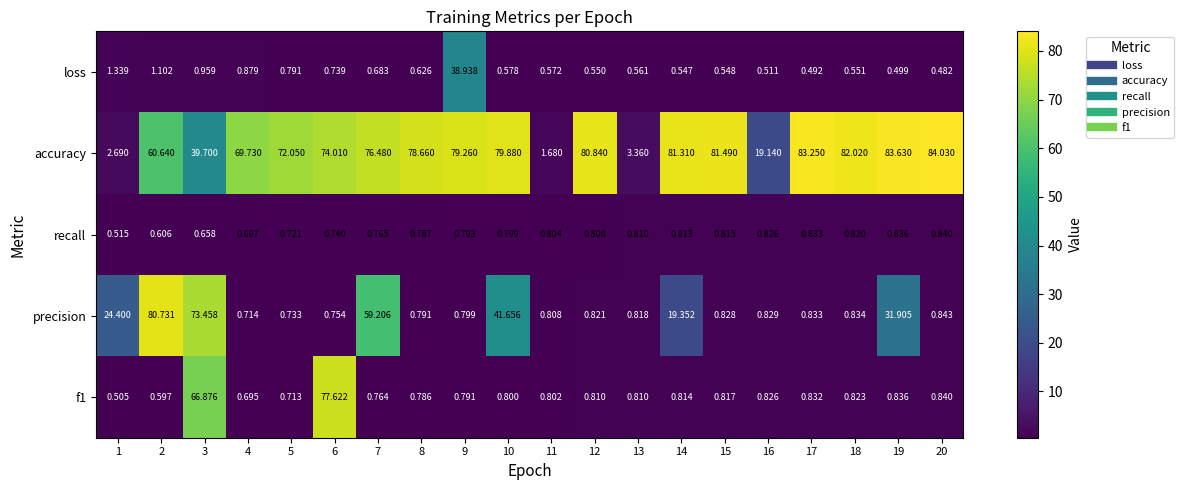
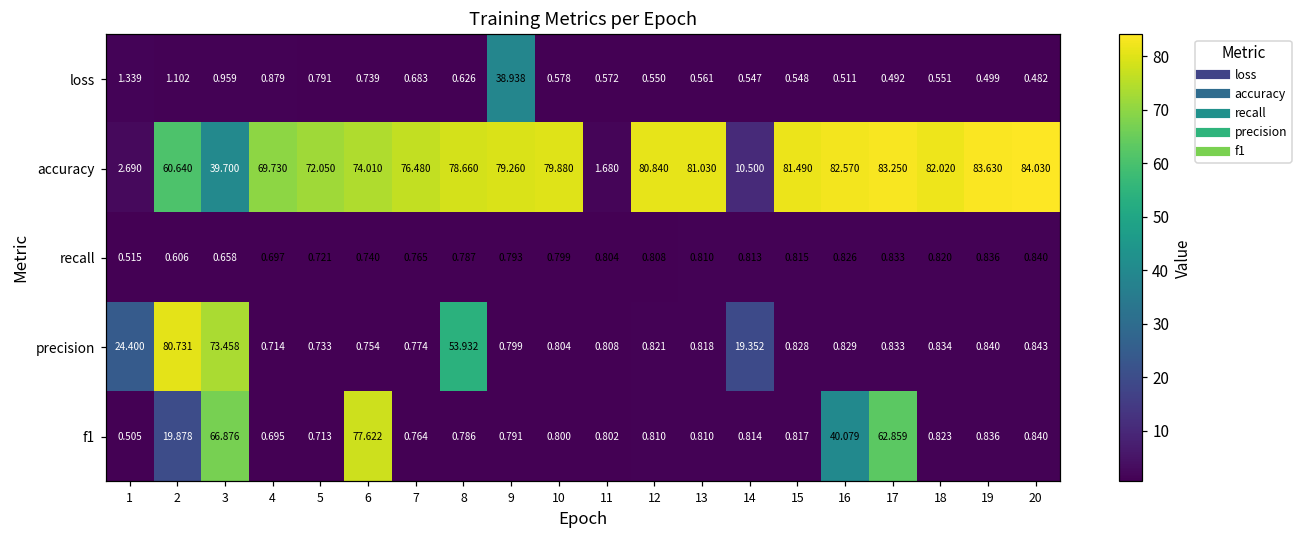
  {
    "loss": {
      "1": 1.339,
      "2": 1.102,
      "3": 0.959,
      "4": 0.879,
      "5": 0.791,
      "6": 0.739,
      "7": 0.683,
      "8": 0.626,
      "9": 38.938,
      "10": 0.578,
      "11": 0.572,
      "12": 0.550,
      "13": 0.561,
      "14": 0.547,
      "15": 0.548,
      "16": 0.511,
      "17": 0.492,
      "18": 0.551,
      "19": 0.499,
      "20": 0.482
    },
    "accuracy": {
      "1": 2.690,
      "2": 60.640,
      "3": 39.700,
      "4": 69.730,
      "5": 72.050,
      "6": 74.010,
      "7": 76.480,
      "8": 78.660,
      "9": 79.260,
      "10": 79.880,
      "11": 1.680,
      "12": 80.840,
-     "13": 3.360,
-     "14": 81.310,
+     "13": 81.030,
+     "14": 10.500,
      "15": 81.490,
-     "16": 19.140,
+     "16": 82.570,
      "17": 83.250,
      "18": 82.020,
      "19": 83.630,
      "20": 84.030
    },
    "recall": {
      "1": 0.515,
      "2": 0.606,
      "3": 0.658,
      "4": 0.697,
      "5": 0.721,
      "6": 0.740,
      "7": 0.765,
      "8": 0.787,
      "9": 0.793,
      "10": 0.799,
      "11": 0.804,
      "12": 0.808,
      "13": 0.810,
      "14": 0.813,
      "15": 0.815,
      "16": 0.826,
      "17": 0.833,
      "18": 0.820,
      "19": 0.836,
      "20": 0.840
    },
    "precision": {
      "1": 24.400,
      "2": 80.731,
      "3": 73.458,
      "4": 0.714,
      "5": 0.733,
      "6": 0.754,
-     "7": 59.206,
-     "8": 0.791,
+     "7": 0.774,
+     "8": 53.932,
      "9": 0.799,
-     "10": 41.656,
+     "10": 0.804,
      "11": 0.808,
      "12": 0.821,
      "13": 0.818,
      "14": 19.352,
      "15": 0.828,
      "16": 0.829,
      "17": 0.833,
      "18": 0.834,
-     "19": 31.905,
+     "19": 0.840,
      "20": 0.843
    },
    "f1": {
      "1": 0.505,
-     "2": 0.597,
+     "2": 19.878,
      "3": 66.876,
      "4": 0.695,
      "5": 0.713,
      "6": 77.622,
      "7": 0.764,
      "8": 0.786,
      "9": 0.791,
      "10": 0.800,
      "11": 0.802,
      "12": 0.810,
      "13": 0.810,
      "14": 0.814,
      "15": 0.817,
-     "16": 0.826,
-     "17": 0.832,
+     "16": 40.079,
+     "17": 62.859,
      "18": 0.823,
      "19": 0.836,
      "20": 0.840
    }
  }
